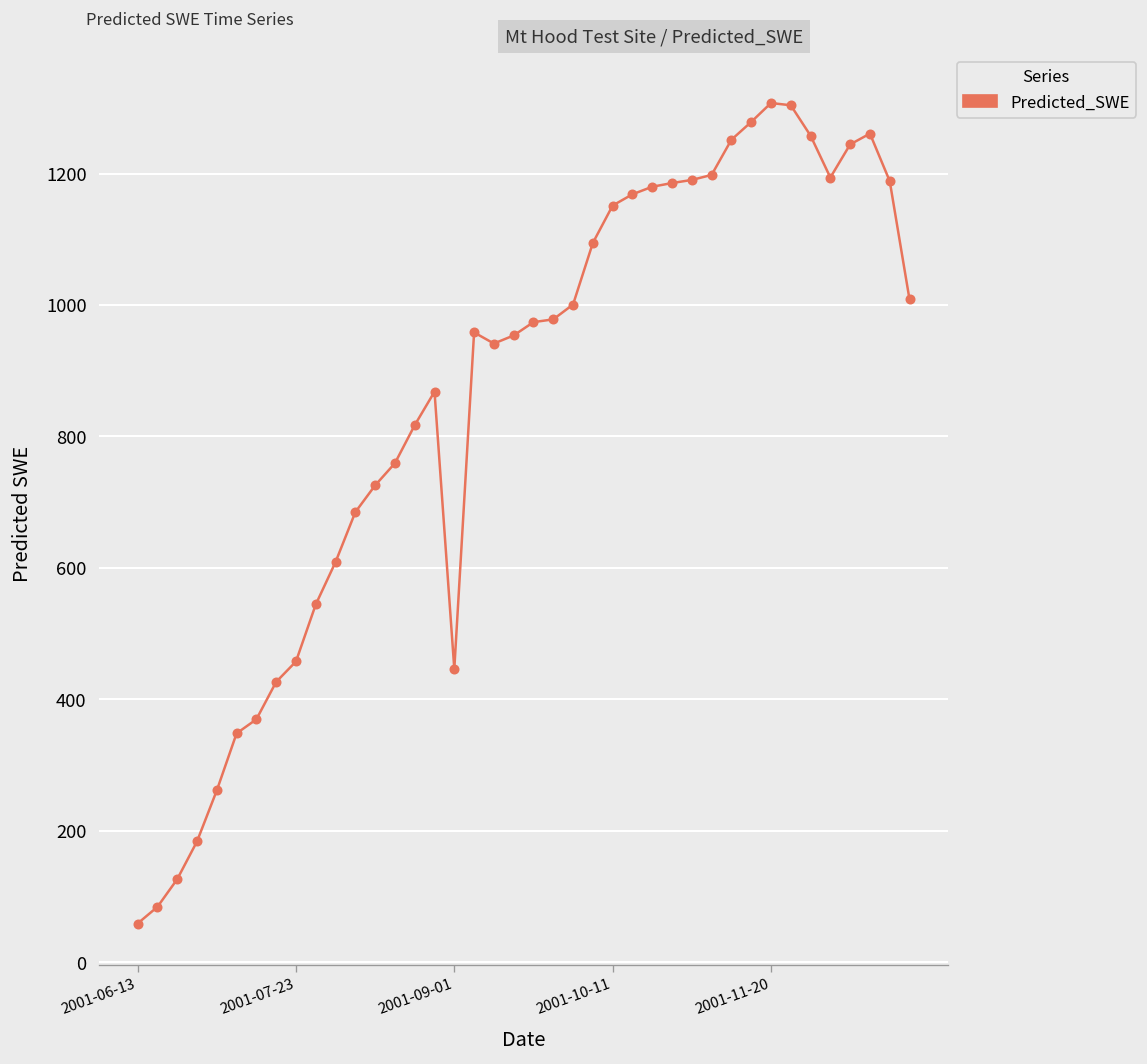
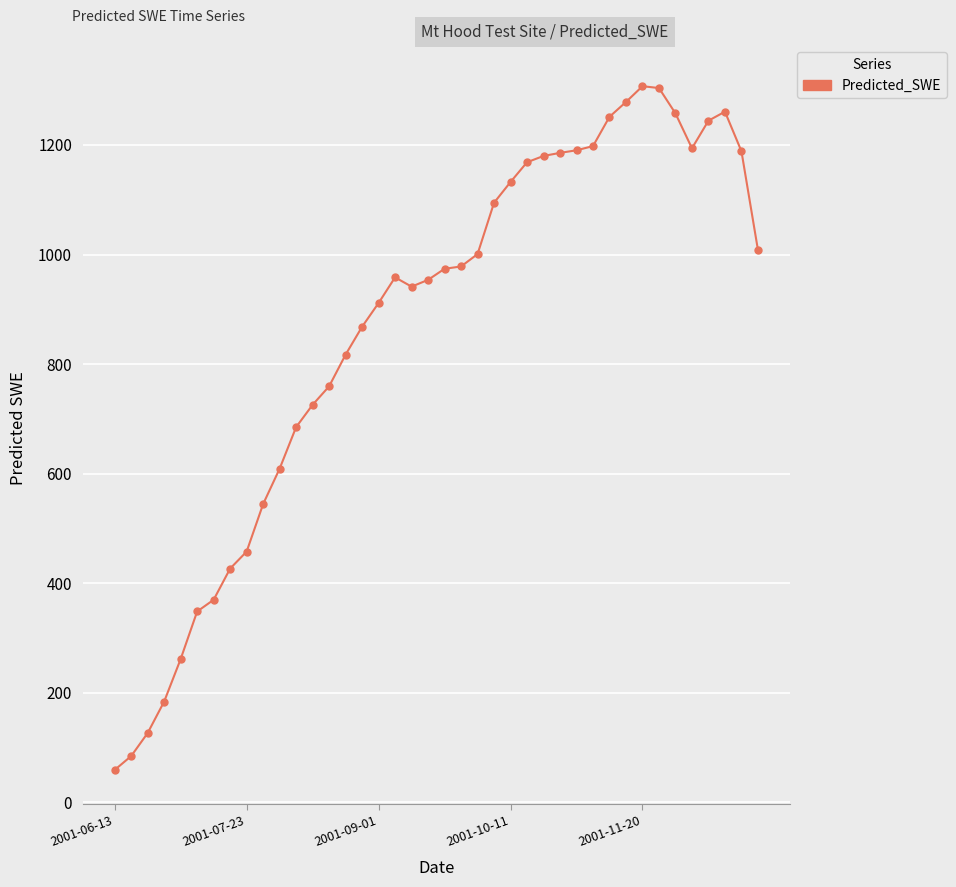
  {
    "2001-06-13": 60,
    "2001-07-23": 460,
-   "2001-09-01": 450,
-   "2001-10-11": 1150,
+   "2001-09-01": 910,
+   "2001-10-11": 1130,
    "2001-11-20": 1310
  }
